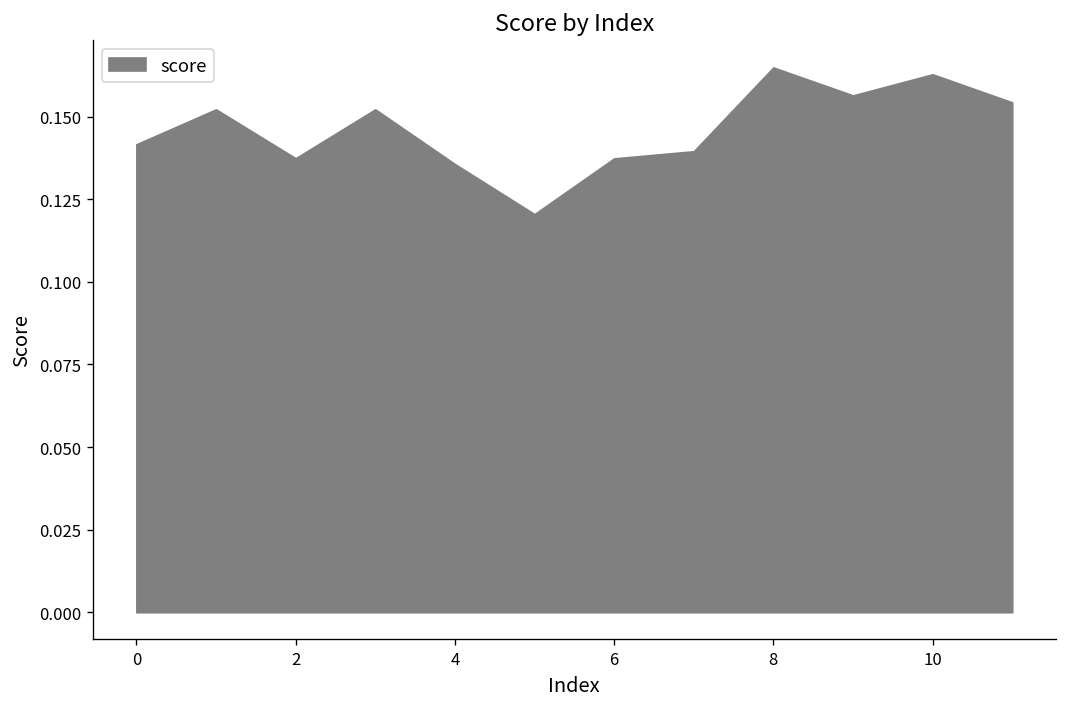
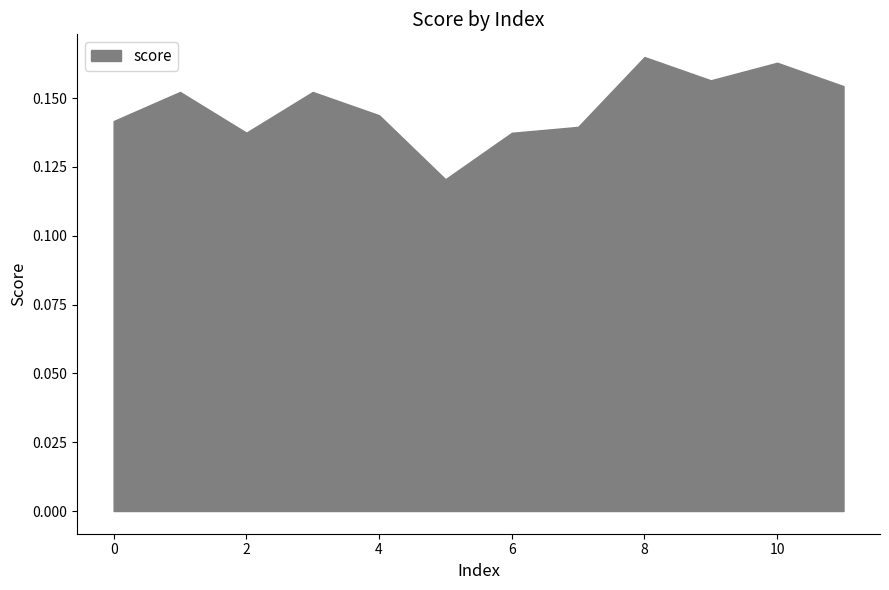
  {
    "0": 0.142,
    "2": 0.137,
-   "4": 0.136,
+   "4": 0.144,
    "6": 0.137,
    "8": 0.165,
    "10": 0.163
  }
